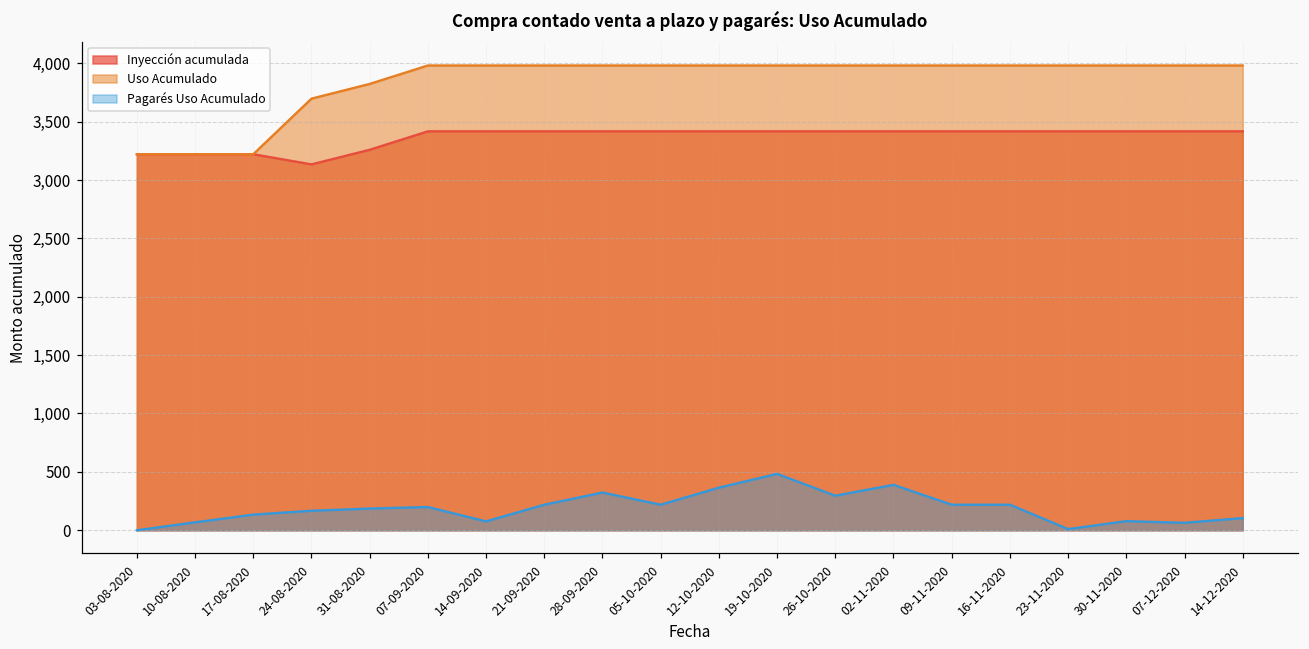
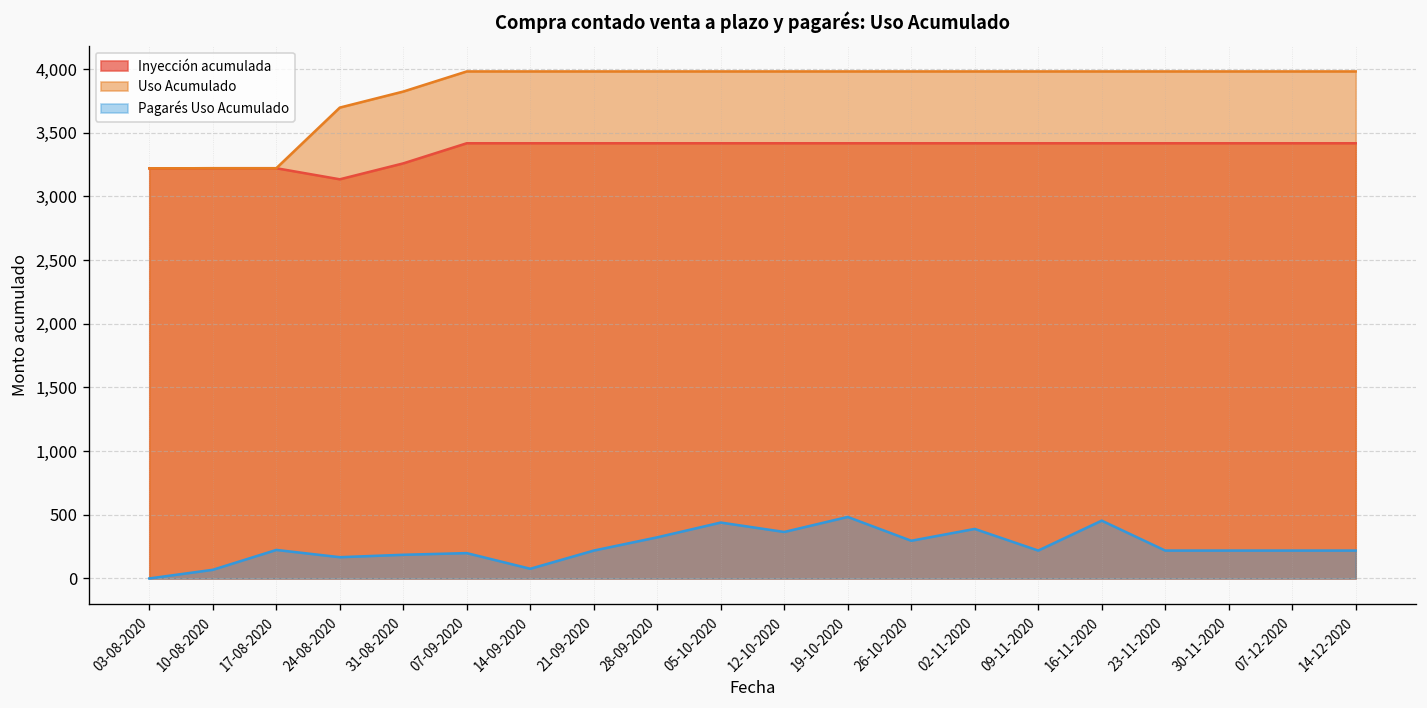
  {
    "Pagarés Uso Acumulado": {
      "03-08-2020": 0,
      "10-08-2020": 70,
-     "17-08-2020": 130,
+     "17-08-2020": 220,
      "24-08-2020": 170,
      "31-08-2020": 190,
      "07-09-2020": 200,
      "14-09-2020": 80,
      "21-09-2020": 220,
      "28-09-2020": 320,
-     "05-10-2020": 220,
+     "05-10-2020": 440,
      "12-10-2020": 370,
      "19-10-2020": 480,
      "26-10-2020": 300,
      "02-11-2020": 390,
      "09-11-2020": 220,
-     "16-11-2020": 220,
-     "23-11-2020": 10,
-     "30-11-2020": 80,
-     "07-12-2020": 60,
-     "14-12-2020": 100
+     "16-11-2020": 450,
+     "23-11-2020": 220,
+     "30-11-2020": 220,
+     "07-12-2020": 220,
+     "14-12-2020": 220
    }
  }
